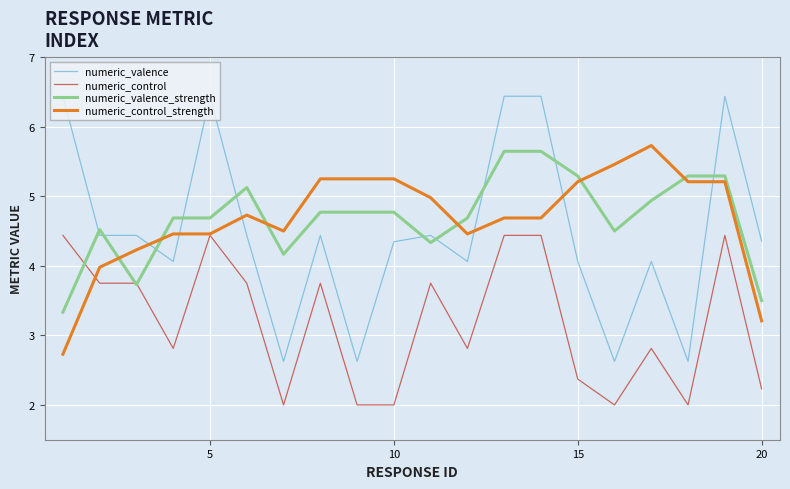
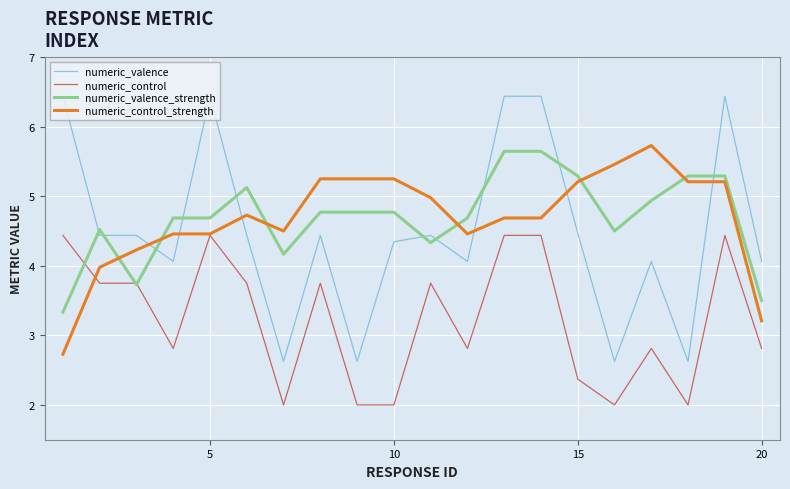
  {
    "numeric_valence": {
      "10": 4.3,
-     "15": 4.1,
-     "20": 4.4
+     "15": 4.5,
+     "20": 4.1
    },
    "numeric_control": {
      "10": 2.0,
      "15": 2.4,
-     "20": 2.2
+     "20": 2.8
    },
    "numeric_valence_strength": {
      "5": 4.7,
      "10": 4.8,
      "15": 5.3,
      "20": 3.5
    },
    "numeric_control_strength": {
      "10": 5.3,
      "15": 5.2,
      "20": 3.2
    }
  }
